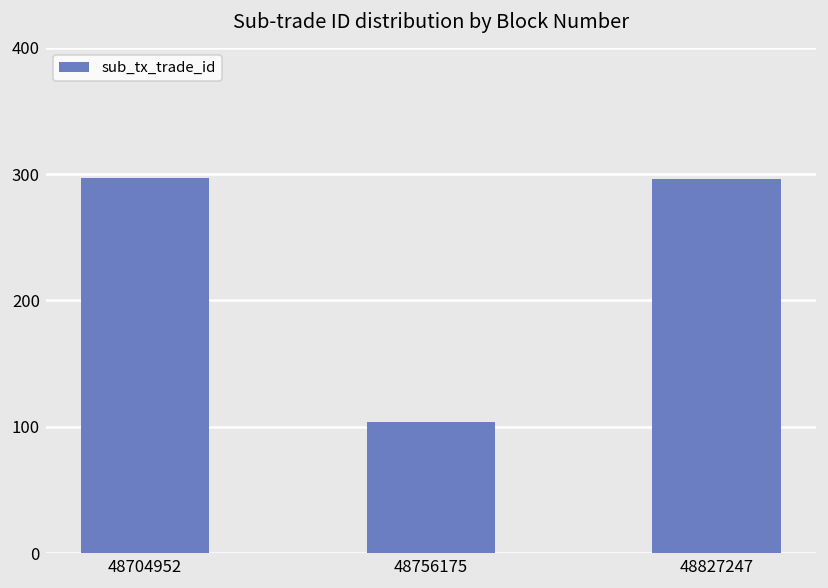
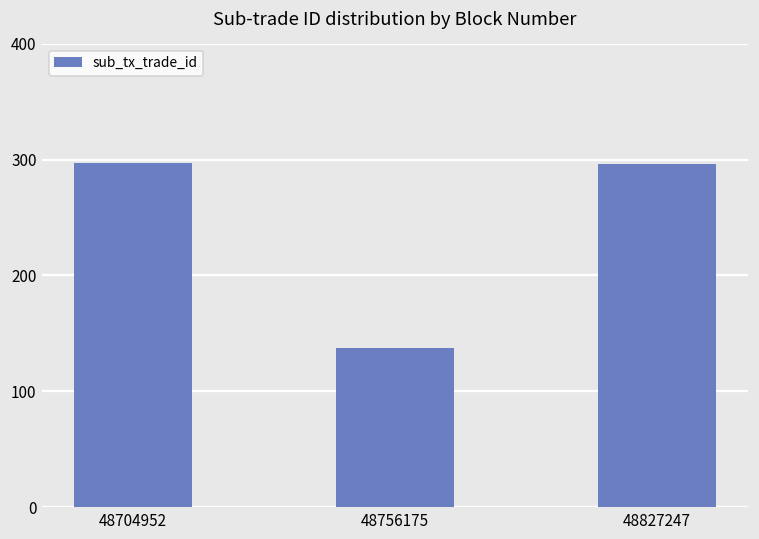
  {
    "48704952": 297,
-   "48756175": 104,
+   "48756175": 137,
    "48827247": 296
  }
